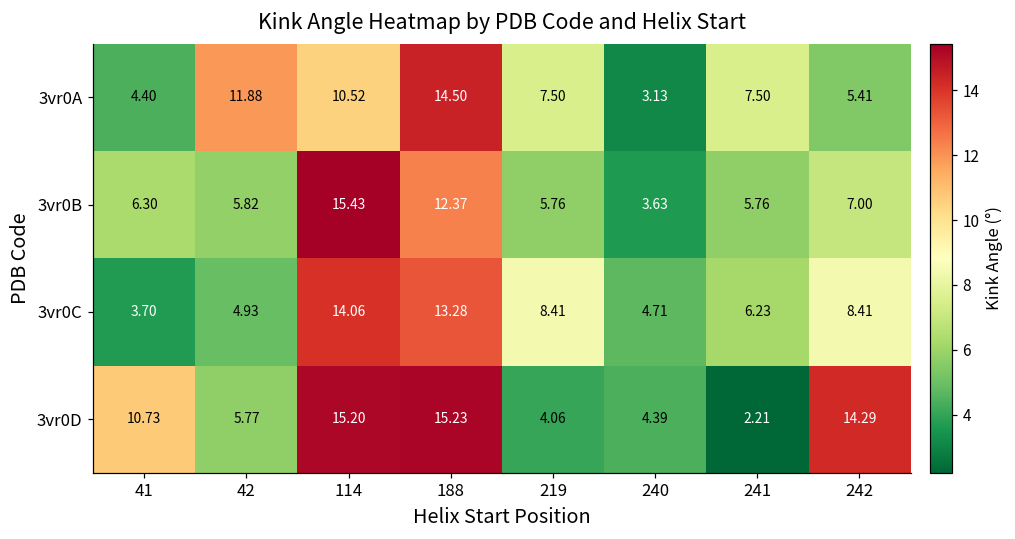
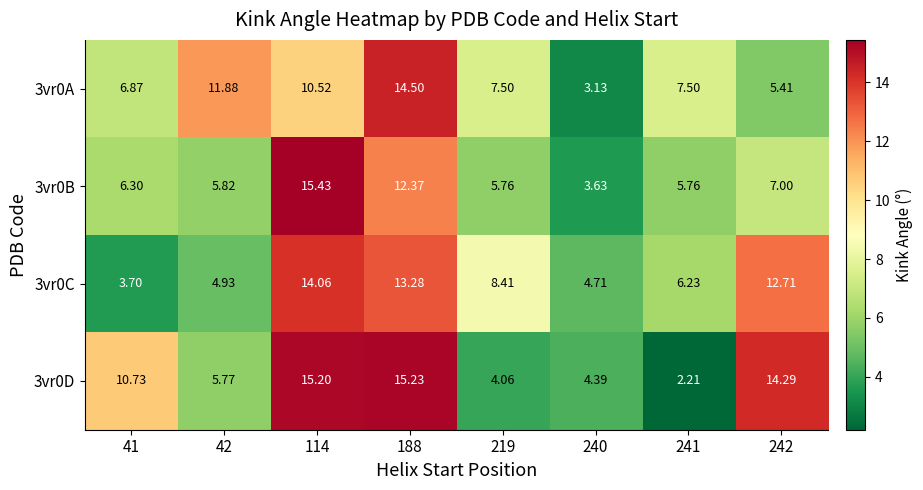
  {
    "3vr0A": {
-     "41": 4.40,
+     "41": 6.87,
      "42": 11.88,
      "114": 10.52,
      "188": 14.50,
      "219": 7.50,
      "240": 3.13,
      "241": 7.50,
      "242": 5.41
    },
    "3vr0B": {
      "41": 6.30,
      "42": 5.82,
      "114": 15.43,
      "188": 12.37,
      "219": 5.76,
      "240": 3.63,
      "241": 5.76,
      "242": 7.00
    },
    "3vr0C": {
      "41": 3.70,
      "42": 4.93,
      "114": 14.06,
      "188": 13.28,
      "219": 8.41,
      "240": 4.71,
      "241": 6.23,
-     "242": 8.41
+     "242": 12.71
    },
    "3vr0D": {
      "41": 10.73,
      "42": 5.77,
      "114": 15.20,
      "188": 15.23,
      "219": 4.06,
      "240": 4.39,
      "241": 2.21,
      "242": 14.29
    }
  }
